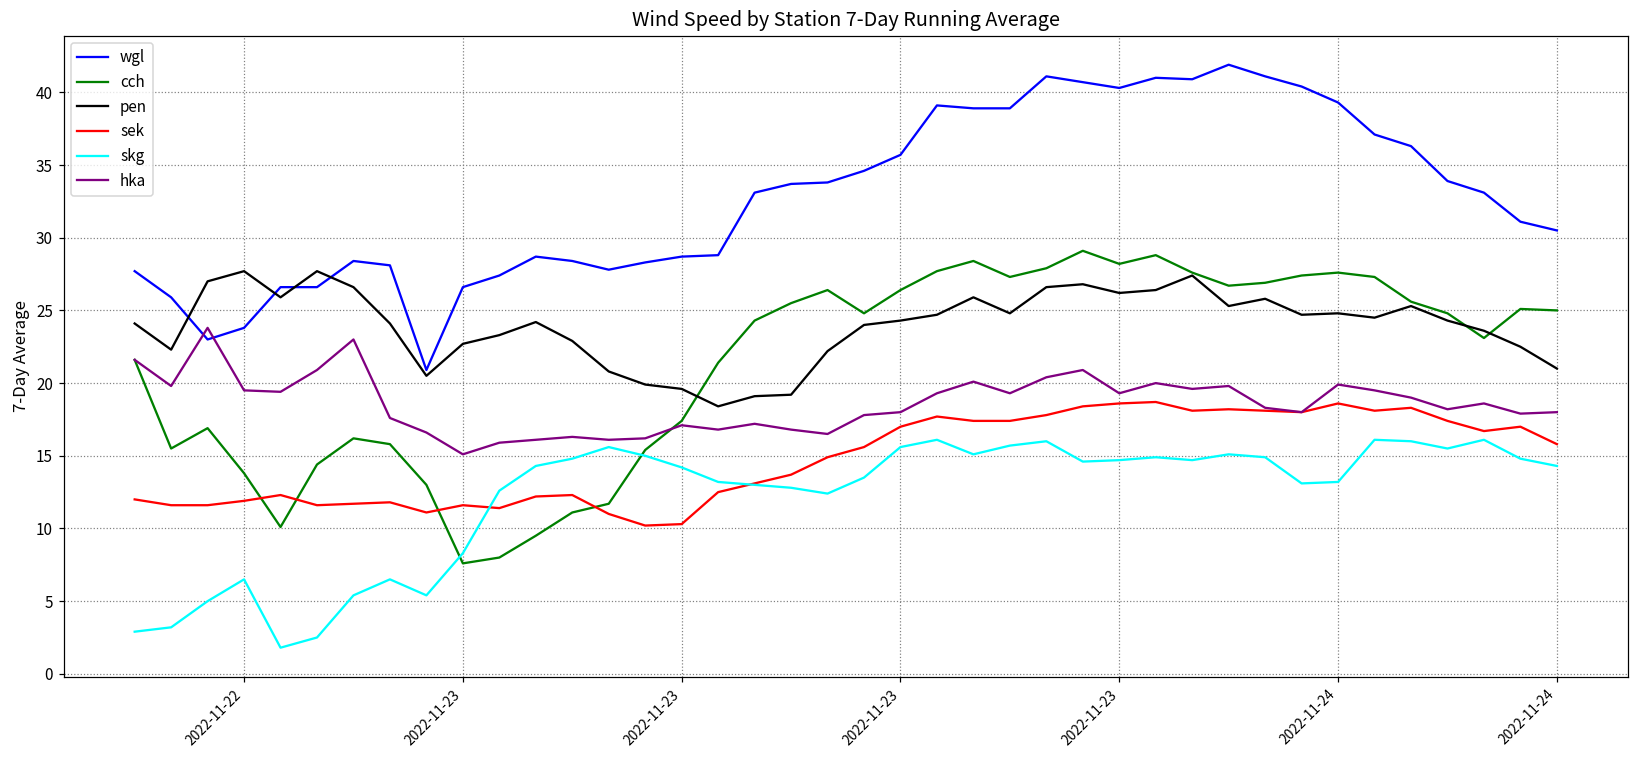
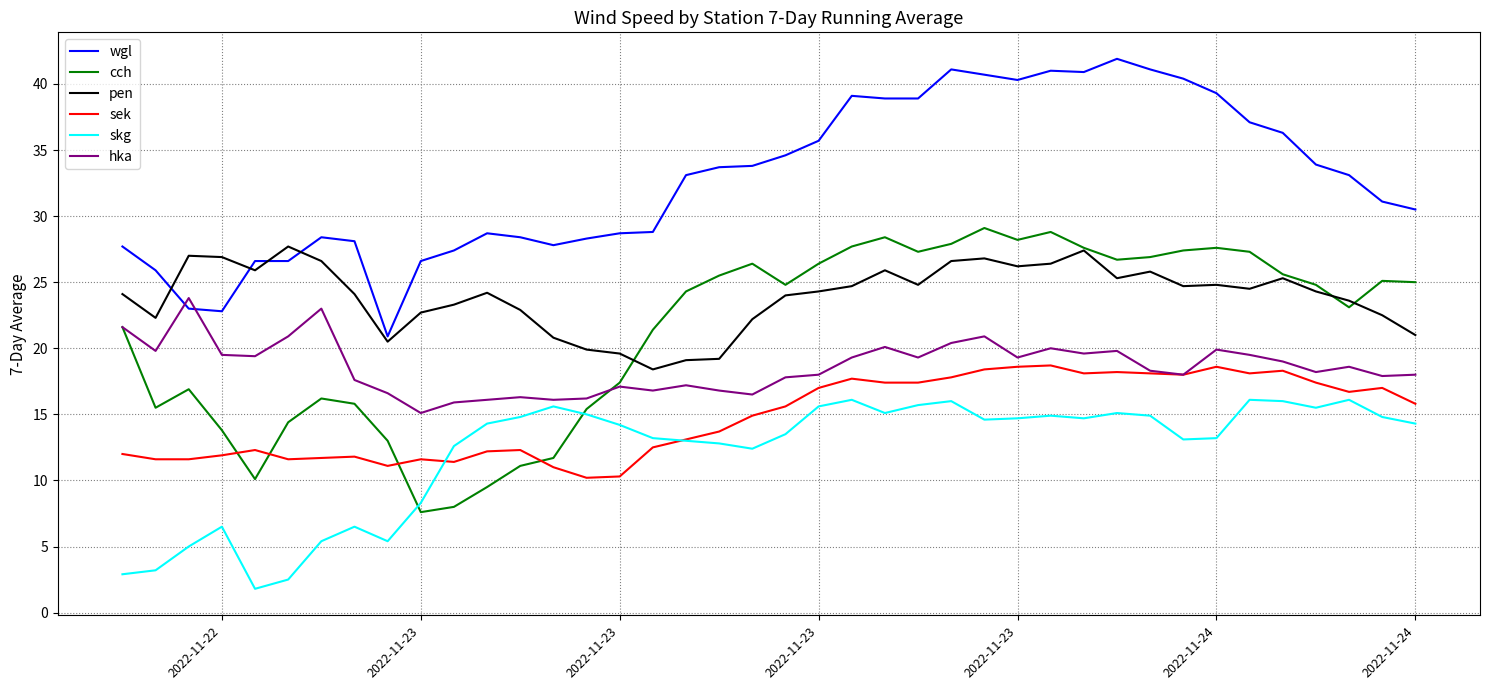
  {
    "wgl": {
-     "2022-11-22": 23.8
+     "2022-11-22": 22.8
    },
    "cch": {
      "2022-11-22": 13.8
    },
    "pen": {
-     "2022-11-22": 27.7
+     "2022-11-22": 26.9
    },
    "sek": {
      "2022-11-22": 11.9
    },
    "skg": {
      "2022-11-22": 6.5
    },
    "hka": {
      "2022-11-22": 19.5
    }
  }
